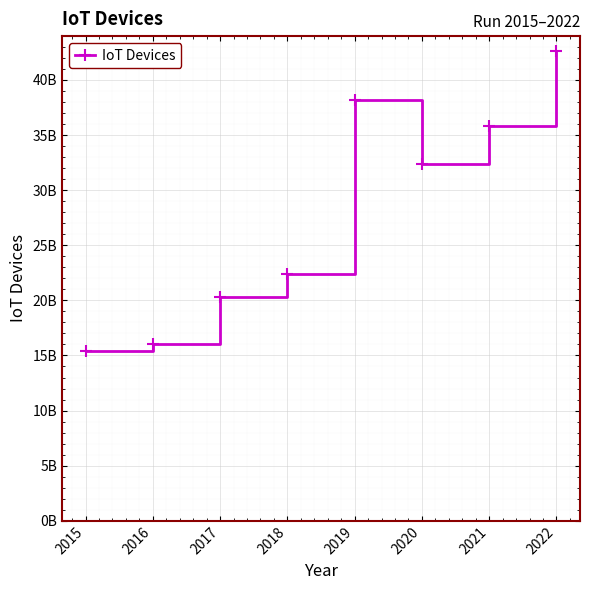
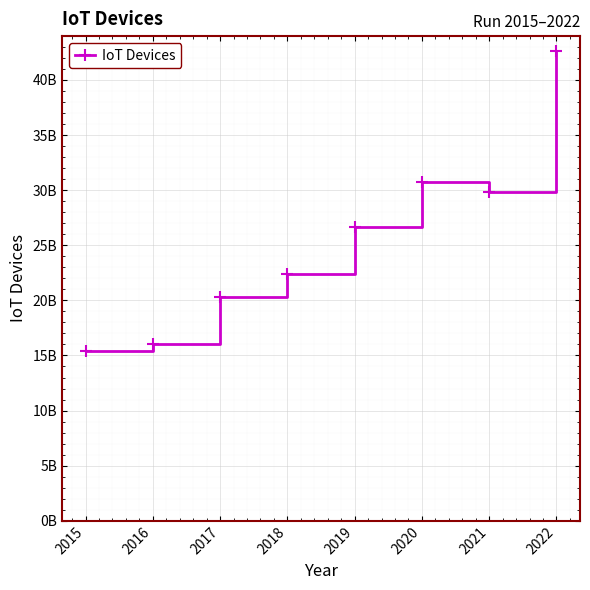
  {
    "2015": 15400000000,
    "2016": 16000000000,
    "2017": 20400000000,
    "2018": 22400000000,
-   "2019": 38200000000,
-   "2020": 32300000000,
-   "2021": 35800000000
+   "2019": 26700000000,
+   "2020": 30700000000,
+   "2021": 29800000000
  }
